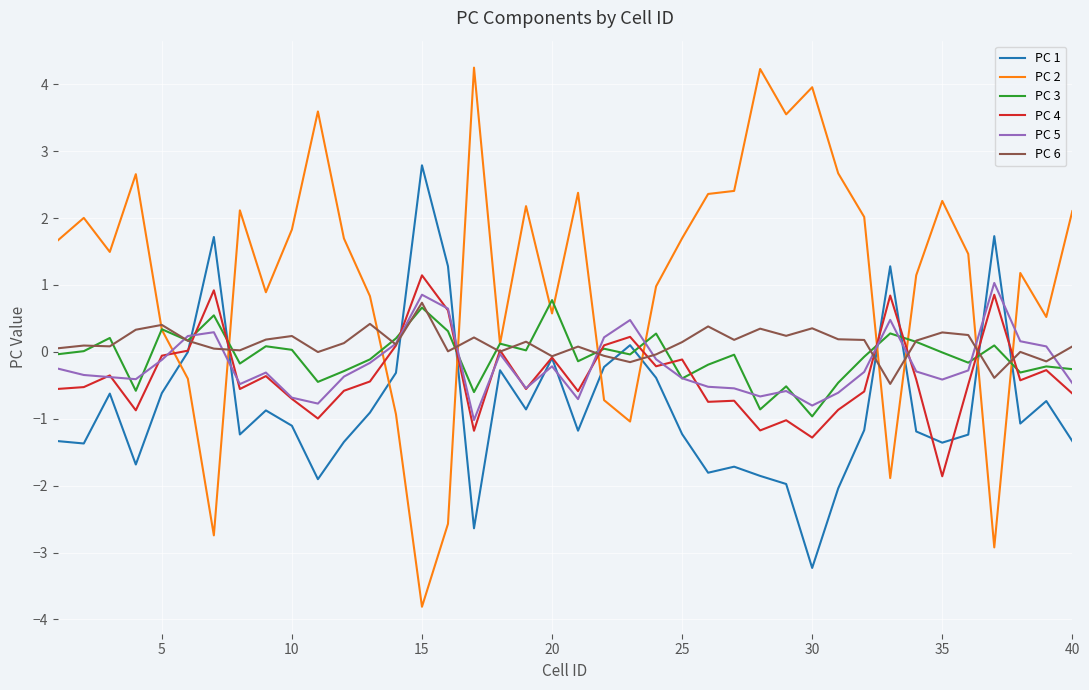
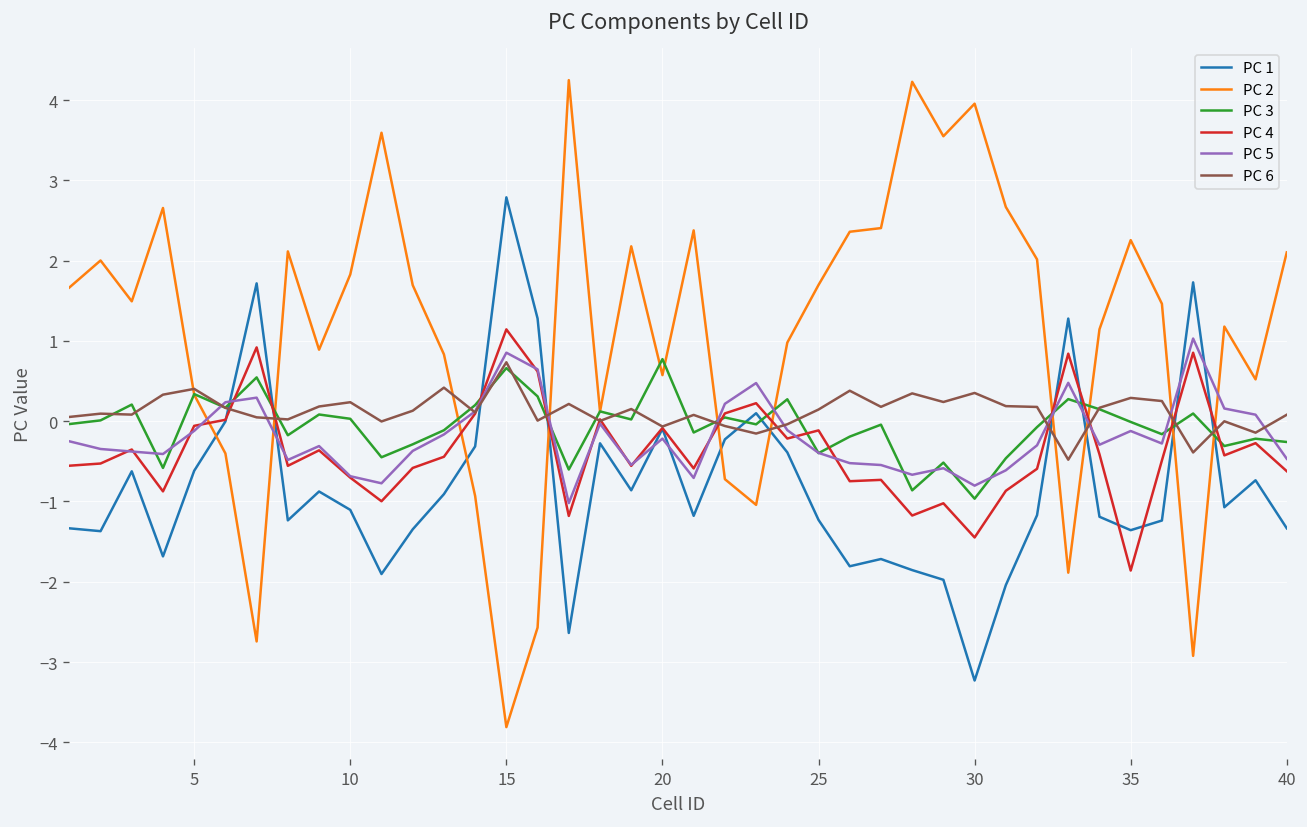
  {
    "PC 1": {
      "5": -0.6,
      "10": -1.1,
      "15": 2.8,
      "25": -1.2,
      "30": -3.2,
      "35": -1.4,
      "40": -1.3
    },
    "PC 2": {
      "10": 1.8,
      "15": -3.8,
      "20": 0.6,
      "25": 1.7,
      "30": 4.0,
      "35": 2.3,
      "40": 2.1
    },
    "PC 3": {
      "10": 0.0,
      "15": 0.7,
      "20": 0.8,
      "30": -1.0,
      "35": 0.0,
      "40": -0.3
    },
    "PC 4": {
      "5": -0.1,
      "15": 1.1,
      "25": -0.1,
-     "30": -1.3,
+     "30": -1.4,
      "35": -1.9,
      "40": -0.6
    },
    "PC 5": {
      "5": -0.1,
      "15": 0.9,
      "20": -0.2,
      "30": -0.8,
-     "35": -0.4,
+     "35": -0.1,
      "40": -0.5
    },
    "PC 6": {
      "5": 0.4,
      "10": 0.2,
      "15": 0.7,
      "25": 0.1,
      "30": 0.4,
      "35": 0.3,
      "40": 0.1
    }
  }
